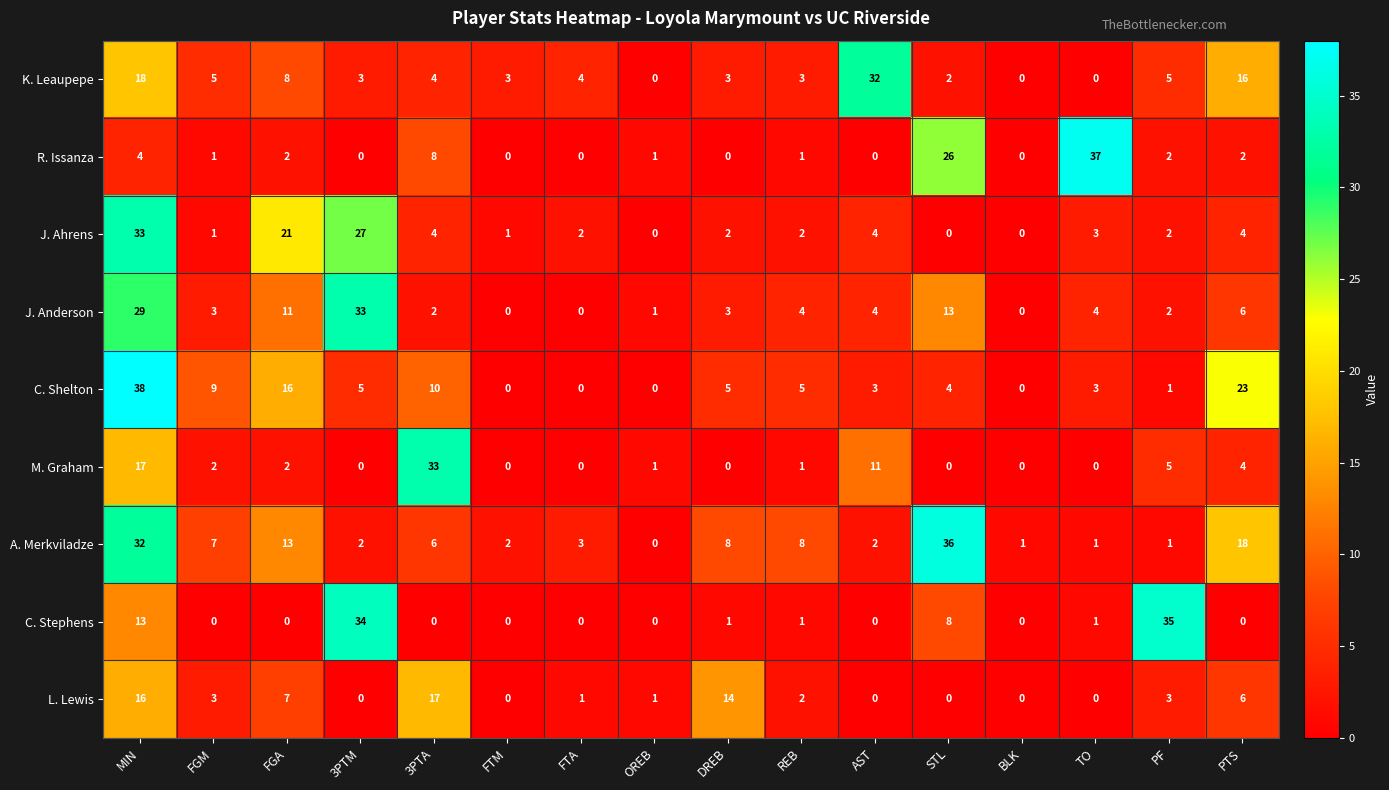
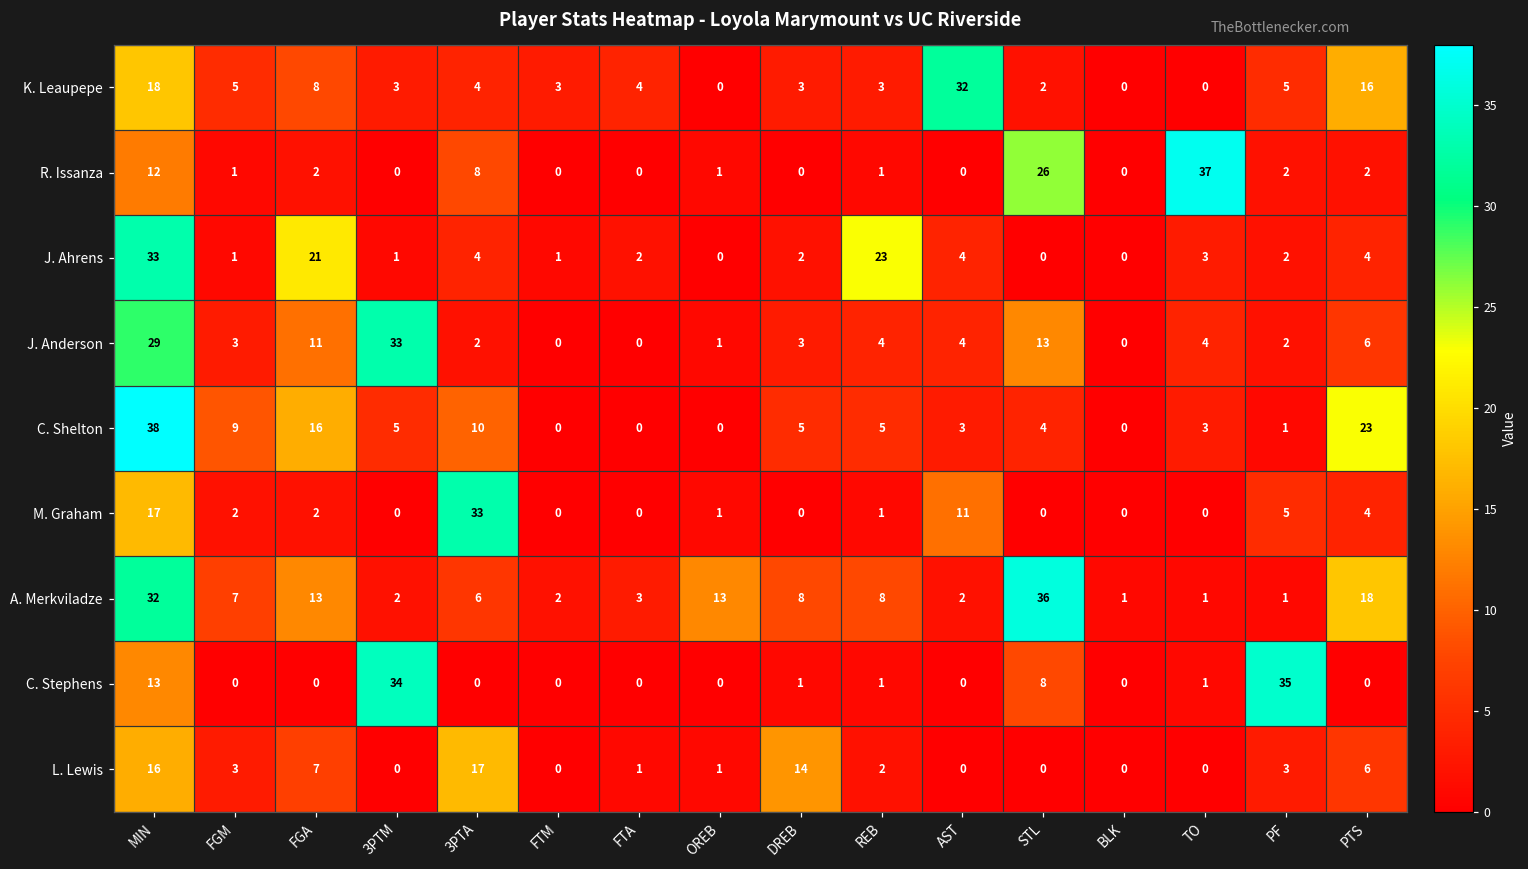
  {
    "K. Leaupepe": {
      "MIN": 18,
      "FGM": 5,
      "FGA": 8,
      "3PTM": 3,
      "3PTA": 4,
      "FTM": 3,
      "FTA": 4,
      "OREB": 0,
      "DREB": 3,
      "REB": 3,
      "AST": 32,
      "STL": 2,
      "BLK": 0,
      "TO": 0,
      "PF": 5,
      "PTS": 16
    },
    "R. Issanza": {
-     "MIN": 4,
+     "MIN": 12,
      "FGM": 1,
      "FGA": 2,
      "3PTM": 0,
      "3PTA": 8,
      "FTM": 0,
      "FTA": 0,
      "OREB": 1,
      "DREB": 0,
      "REB": 1,
      "AST": 0,
      "STL": 26,
      "BLK": 0,
      "TO": 37,
      "PF": 2,
      "PTS": 2
    },
    "J. Ahrens": {
      "MIN": 33,
      "FGM": 1,
      "FGA": 21,
-     "3PTM": 27,
+     "3PTM": 1,
      "3PTA": 4,
      "FTM": 1,
      "FTA": 2,
      "OREB": 0,
      "DREB": 2,
-     "REB": 2,
+     "REB": 23,
      "AST": 4,
      "STL": 0,
      "BLK": 0,
      "TO": 3,
      "PF": 2,
      "PTS": 4
    },
    "J. Anderson": {
      "MIN": 29,
      "FGM": 3,
      "FGA": 11,
      "3PTM": 33,
      "3PTA": 2,
      "FTM": 0,
      "FTA": 0,
      "OREB": 1,
      "DREB": 3,
      "REB": 4,
      "AST": 4,
      "STL": 13,
      "BLK": 0,
      "TO": 4,
      "PF": 2,
      "PTS": 6
    },
    "C. Shelton": {
      "MIN": 38,
      "FGM": 9,
      "FGA": 16,
      "3PTM": 5,
      "3PTA": 10,
      "FTM": 0,
      "FTA": 0,
      "OREB": 0,
      "DREB": 5,
      "REB": 5,
      "AST": 3,
      "STL": 4,
      "BLK": 0,
      "TO": 3,
      "PF": 1,
      "PTS": 23
    },
    "M. Graham": {
      "MIN": 17,
      "FGM": 2,
      "FGA": 2,
      "3PTM": 0,
      "3PTA": 33,
      "FTM": 0,
      "FTA": 0,
      "OREB": 1,
      "DREB": 0,
      "REB": 1,
      "AST": 11,
      "STL": 0,
      "BLK": 0,
      "TO": 0,
      "PF": 5,
      "PTS": 4
    },
    "A. Merkviladze": {
      "MIN": 32,
      "FGM": 7,
      "FGA": 13,
      "3PTM": 2,
      "3PTA": 6,
      "FTM": 2,
      "FTA": 3,
-     "OREB": 0,
+     "OREB": 13,
      "DREB": 8,
      "REB": 8,
      "AST": 2,
      "STL": 36,
      "BLK": 1,
      "TO": 1,
      "PF": 1,
      "PTS": 18
    },
    "C. Stephens": {
      "MIN": 13,
      "FGM": 0,
      "FGA": 0,
      "3PTM": 34,
      "3PTA": 0,
      "FTM": 0,
      "FTA": 0,
      "OREB": 0,
      "DREB": 1,
      "REB": 1,
      "AST": 0,
      "STL": 8,
      "BLK": 0,
      "TO": 1,
      "PF": 35,
      "PTS": 0
    },
    "L. Lewis": {
      "MIN": 16,
      "FGM": 3,
      "FGA": 7,
      "3PTM": 0,
      "3PTA": 17,
      "FTM": 0,
      "FTA": 1,
      "OREB": 1,
      "DREB": 14,
      "REB": 2,
      "AST": 0,
      "STL": 0,
      "BLK": 0,
      "TO": 0,
      "PF": 3,
      "PTS": 6
    }
  }
